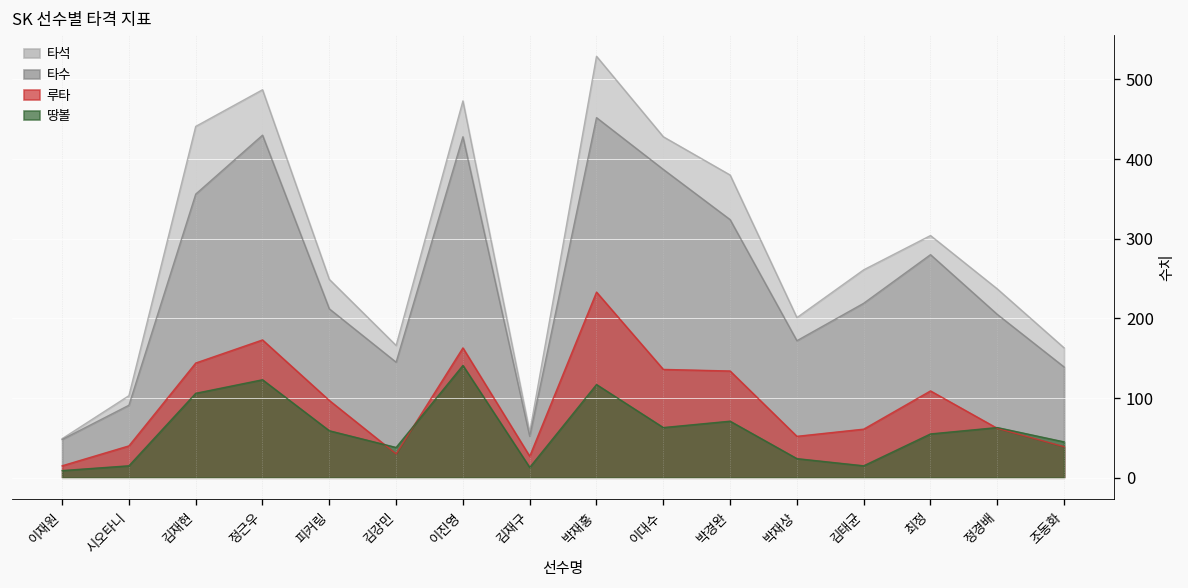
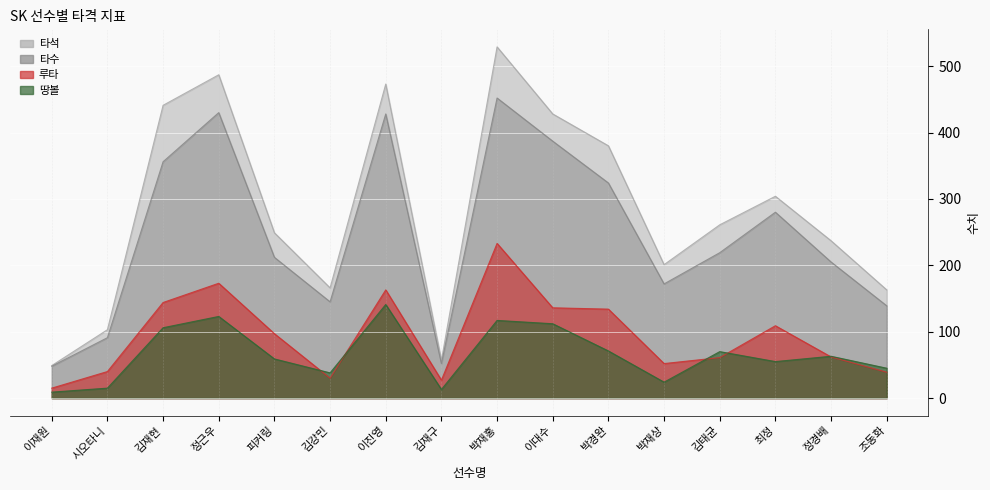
  {
    "루타": {
      "이재원": 20,
      "시오타니": 40,
      "김재현": 140,
      "정근우": 170,
      "피커링": 100,
      "김강민": 30,
      "이진영": 160,
      "김재구": 30,
      "박재홍": 230,
      "이대수": 140,
      "박경완": 130,
      "박재상": 50,
      "김태균": 60,
      "최정": 110,
      "조동화": 40
    },
    "땅볼": {
      "이재원": 10,
      "시오타니": 20,
      "김재현": 110,
      "정근우": 120,
      "피커링": 60,
      "김강민": 40,
      "이진영": 140,
      "김재구": 10,
      "박재홍": 120,
-     "이대수": 60,
+     "이대수": 110,
      "박경완": 70,
      "박재상": 20,
-     "김태균": 20,
+     "김태균": 70,
      "최정": 60,
      "조동화": 50
    }
  }
